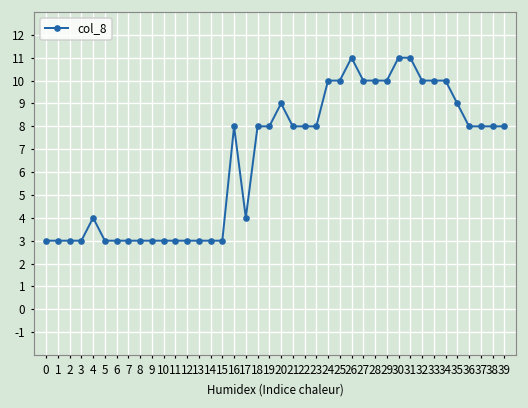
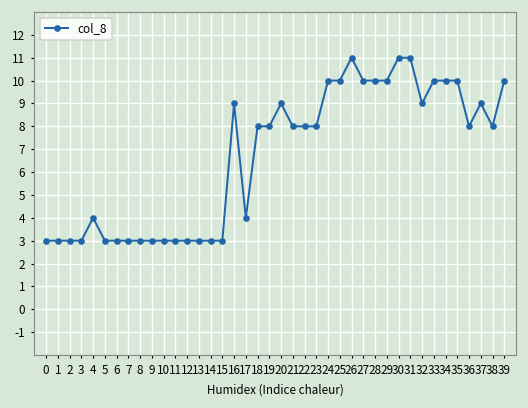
  {
    "0": 3,
    "1": 3,
    "2": 3,
    "3": 3,
    "4": 4,
    "5": 3,
    "6": 3,
    "7": 3,
    "8": 3,
    "9": 3,
    "10": 3,
    "11": 3,
    "12": 3,
    "13": 3,
    "14": 3,
    "15": 3,
-   "16": 8,
+   "16": 9,
    "17": 4,
    "18": 8,
    "19": 8,
    "20": 9,
    "21": 8,
    "22": 8,
    "23": 8,
    "24": 10,
    "25": 10,
    "26": 11,
    "27": 10,
    "28": 10,
    "29": 10,
    "30": 11,
    "31": 11,
-   "32": 10,
+   "32": 9,
    "33": 10,
    "34": 10,
-   "35": 9,
+   "35": 10,
    "36": 8,
-   "37": 8,
+   "37": 9,
    "38": 8,
-   "39": 8
+   "39": 10
  }
